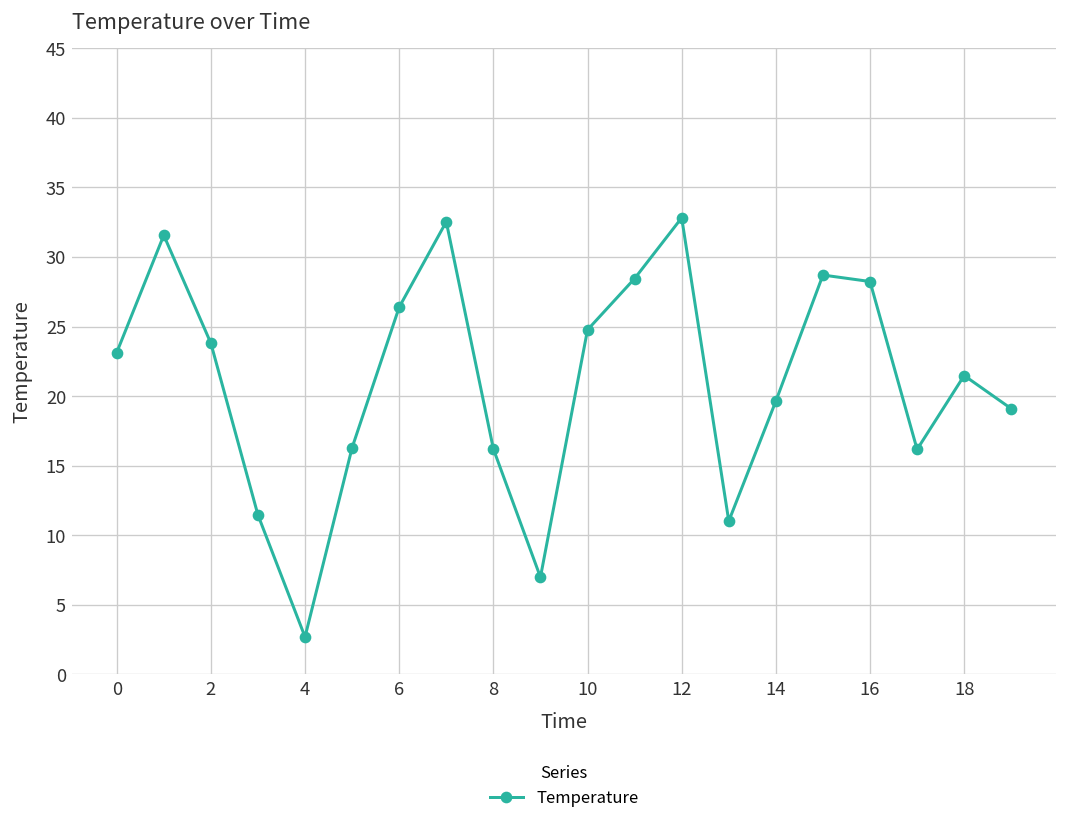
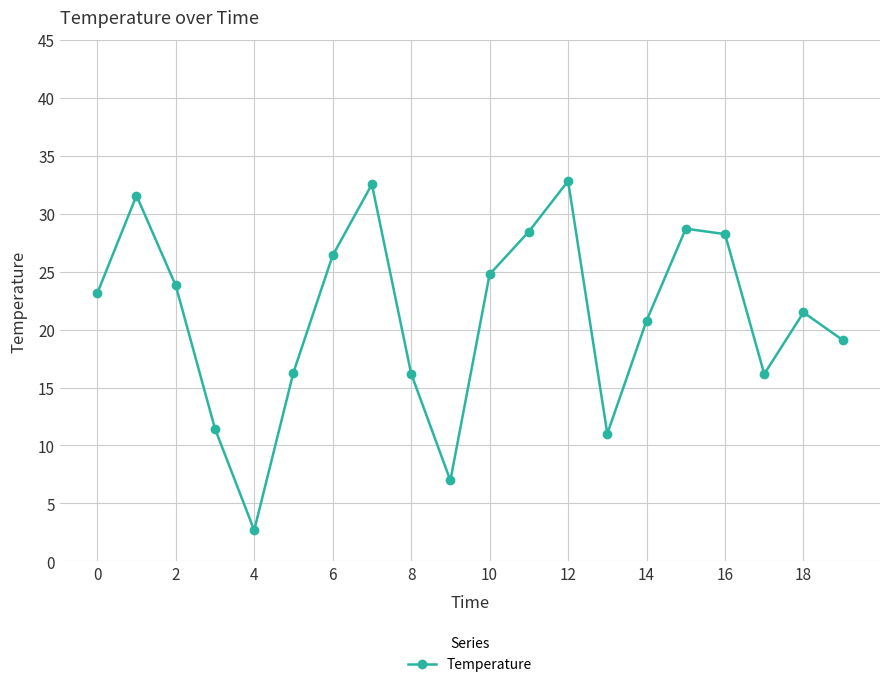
  {
    "0": 23.1,
    "2": 23.8,
    "4": 2.7,
    "6": 26.4,
    "8": 16.2,
    "10": 24.8,
    "12": 32.8,
-   "14": 19.6,
+   "14": 20.8,
    "16": 28.2,
    "18": 21.5
  }
